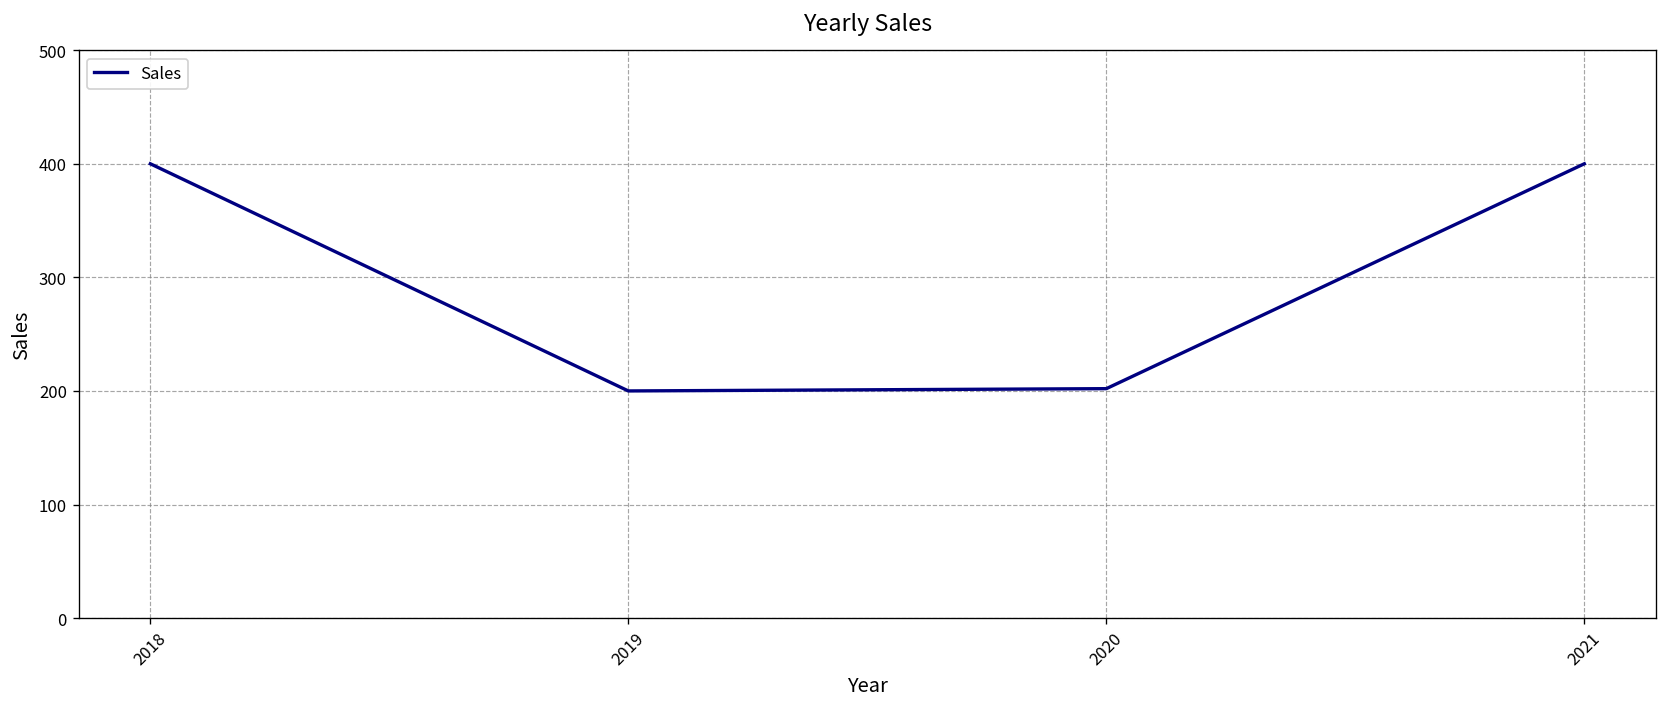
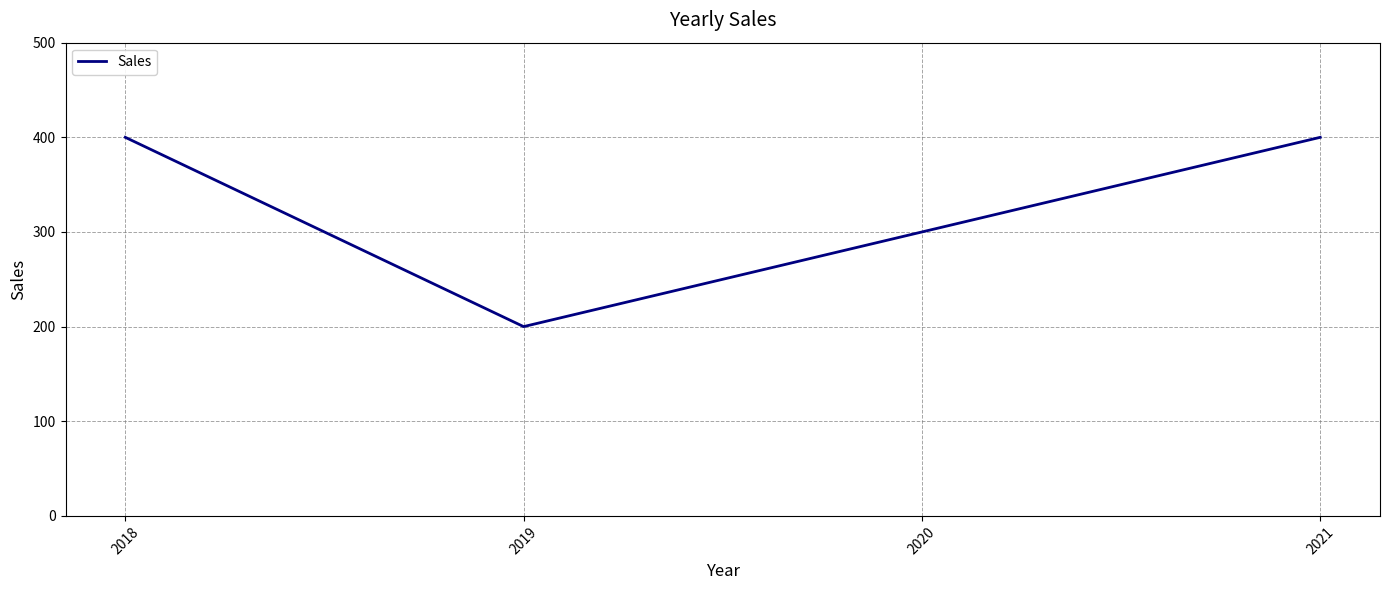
  {
    "2018": 400,
    "2019": 200,
-   "2020": 200,
+   "2020": 300,
    "2021": 400
  }
